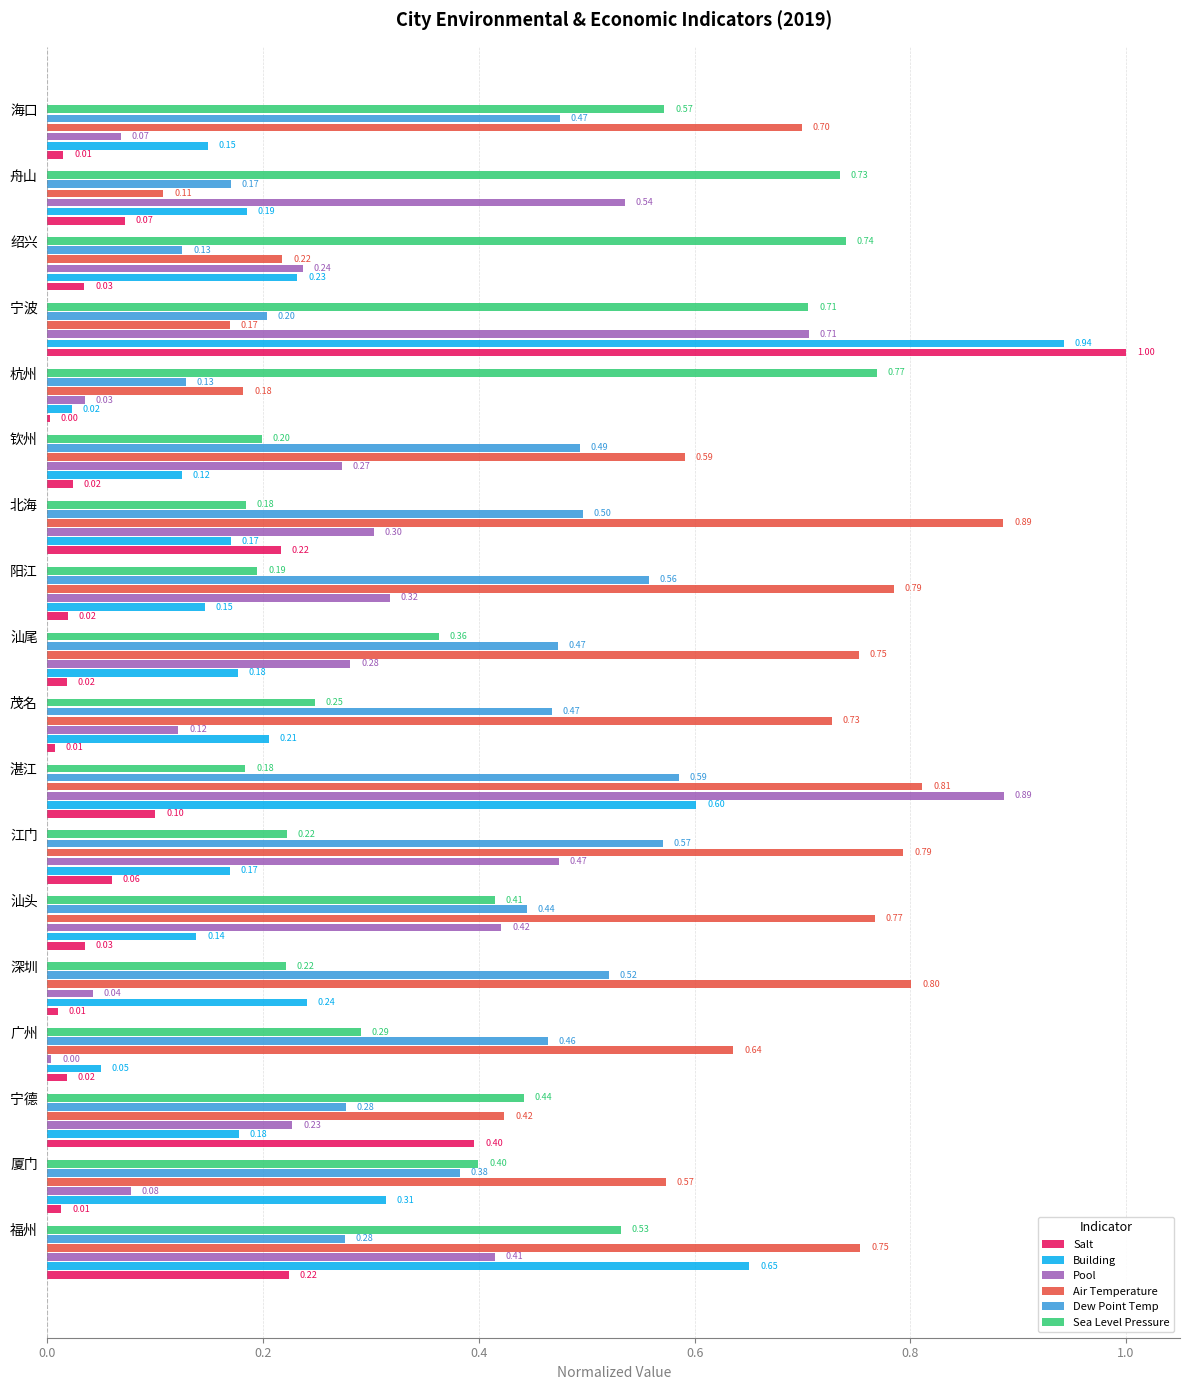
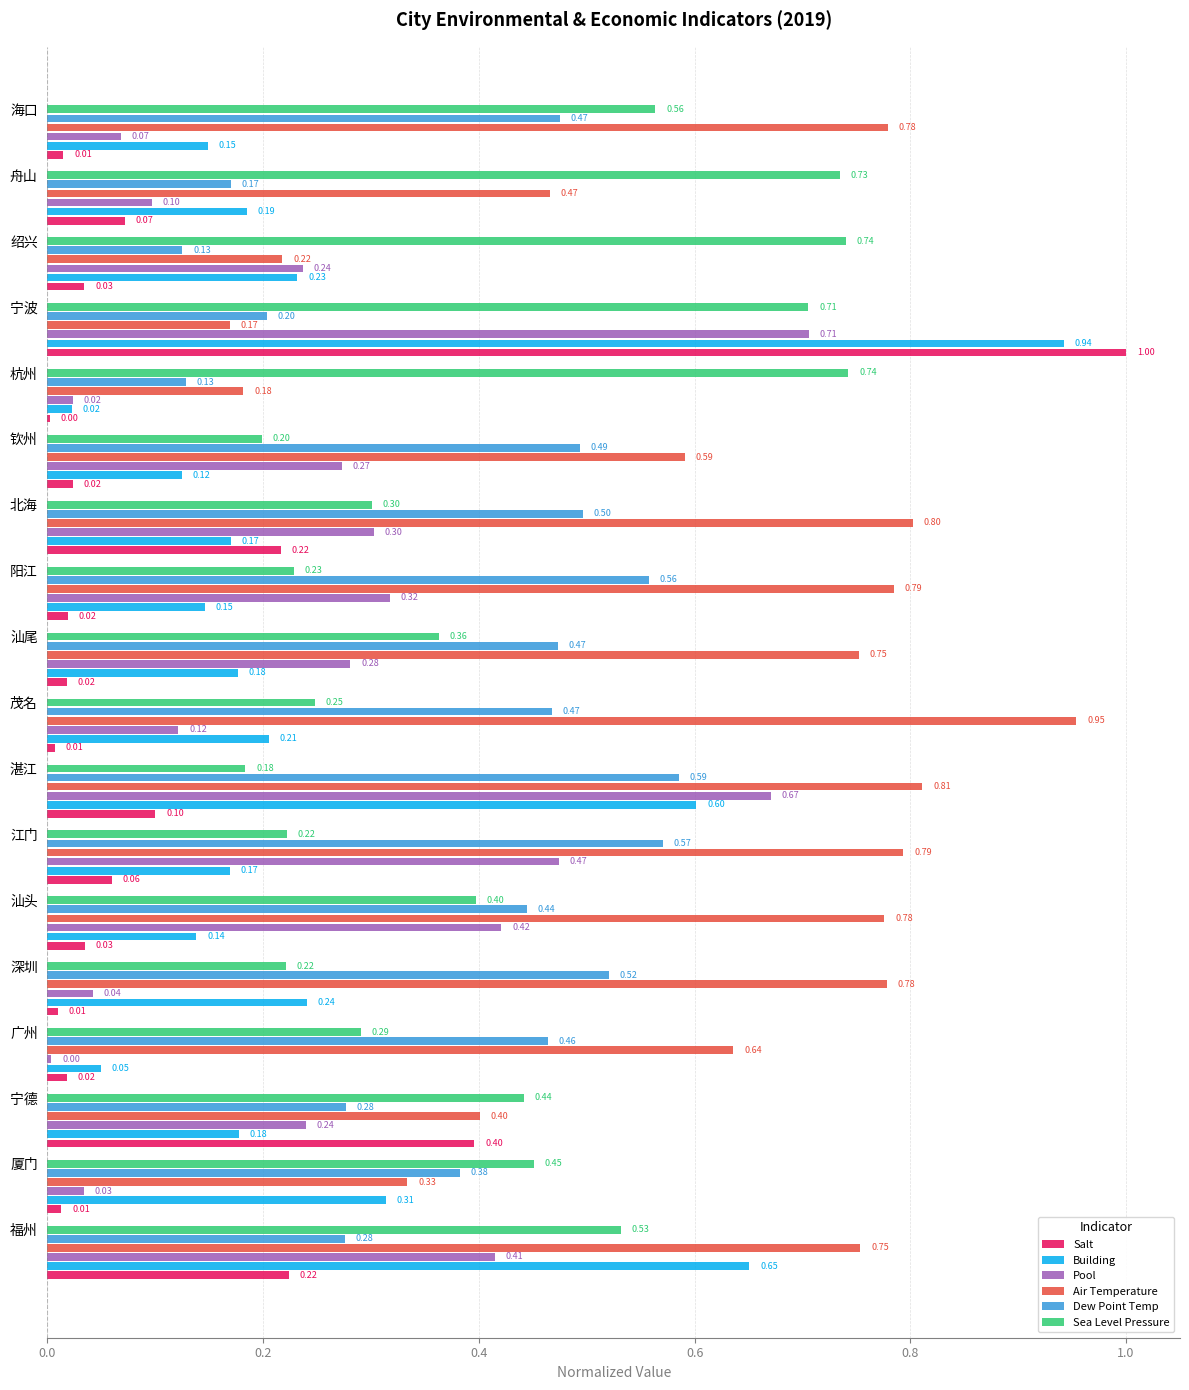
  {
    "Pool": {
      "海口": 0.07,
-     "舟山": 0.54,
+     "舟山": 0.10,
      "绍兴": 0.24,
      "宁波": 0.71,
-     "杭州": 0.03,
+     "杭州": 0.02,
      "钦州": 0.27,
      "北海": 0.30,
      "阳江": 0.32,
      "汕尾": 0.28,
      "茂名": 0.12,
-     "湛江": 0.89,
+     "湛江": 0.67,
      "江门": 0.47,
      "汕头": 0.42,
      "深圳": 0.04,
      "广州": 0.00,
-     "宁德": 0.23,
-     "厦门": 0.08,
+     "宁德": 0.24,
+     "厦门": 0.03,
      "福州": 0.41
    },
    "Air Temperature": {
-     "海口": 0.70,
-     "舟山": 0.11,
+     "海口": 0.78,
+     "舟山": 0.47,
      "绍兴": 0.22,
      "宁波": 0.17,
      "杭州": 0.18,
      "钦州": 0.59,
-     "北海": 0.89,
+     "北海": 0.80,
      "阳江": 0.79,
      "汕尾": 0.75,
-     "茂名": 0.73,
+     "茂名": 0.95,
      "湛江": 0.81,
      "江门": 0.79,
-     "汕头": 0.77,
-     "深圳": 0.80,
+     "汕头": 0.78,
+     "深圳": 0.78,
      "广州": 0.64,
-     "宁德": 0.42,
-     "厦门": 0.57,
+     "宁德": 0.40,
+     "厦门": 0.33,
      "福州": 0.75
    },
    "Sea Level Pressure": {
-     "海口": 0.57,
+     "海口": 0.56,
      "舟山": 0.73,
      "绍兴": 0.74,
      "宁波": 0.71,
-     "杭州": 0.77,
+     "杭州": 0.74,
      "钦州": 0.20,
-     "北海": 0.18,
-     "阳江": 0.19,
+     "北海": 0.30,
+     "阳江": 0.23,
      "汕尾": 0.36,
      "茂名": 0.25,
      "湛江": 0.18,
      "江门": 0.22,
-     "汕头": 0.41,
+     "汕头": 0.40,
      "深圳": 0.22,
      "广州": 0.29,
      "宁德": 0.44,
-     "厦门": 0.40,
+     "厦门": 0.45,
      "福州": 0.53
    }
  }
